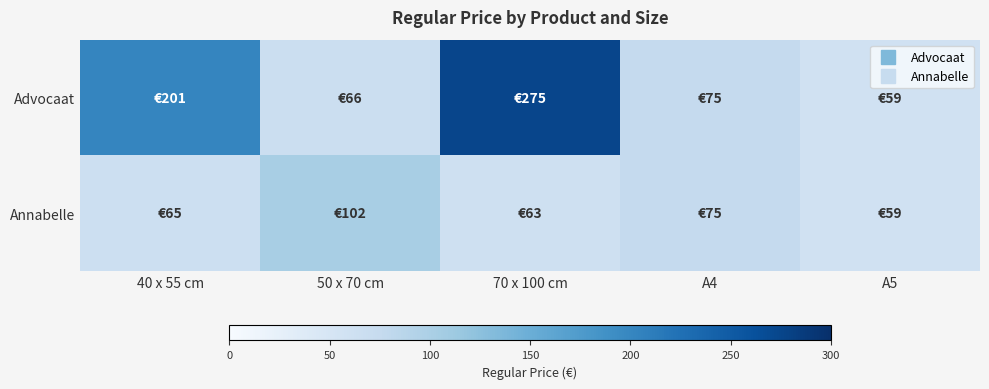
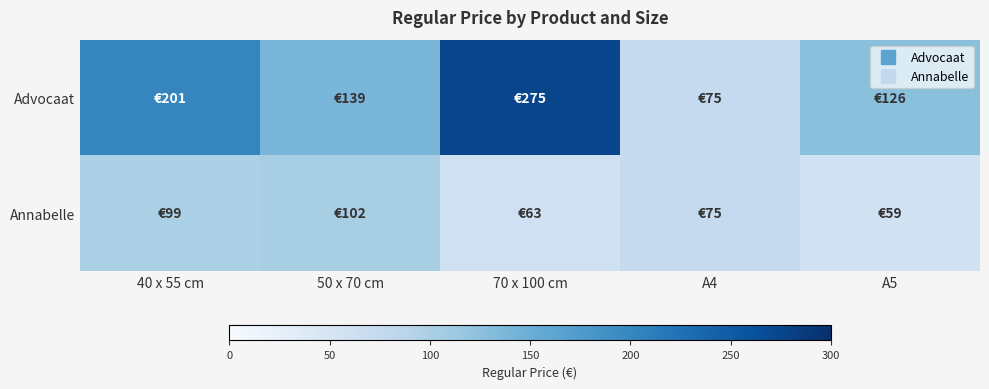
  {
    "Advocaat": {
      "40 x 55 cm": "€201",
-     "50 x 70 cm": "€66",
+     "50 x 70 cm": "€139",
      "70 x 100 cm": "€275",
      "A4": "€75",
-     "A5": "€59"
+     "A5": "€126"
    },
    "Annabelle": {
-     "40 x 55 cm": "€65",
+     "40 x 55 cm": "€99",
      "50 x 70 cm": "€102",
      "70 x 100 cm": "€63",
      "A4": "€75",
      "A5": "€59"
    }
  }
